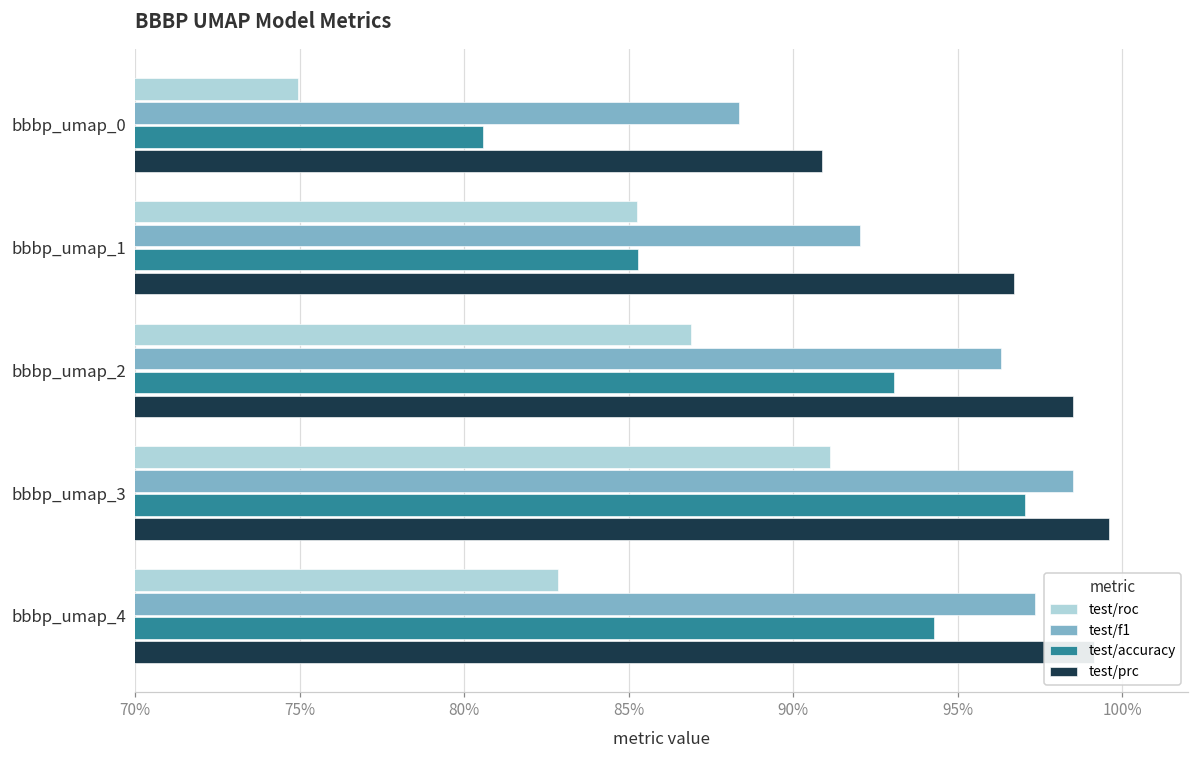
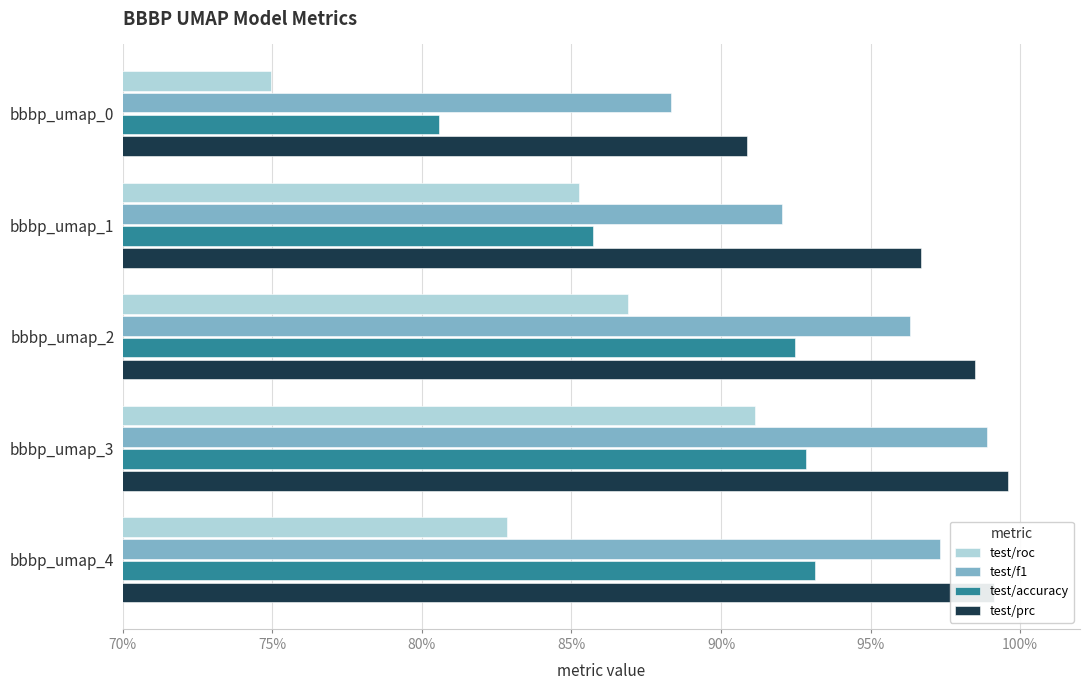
  {
    "test/roc": {
      "bbbp_umap_0": "74.9%",
      "bbbp_umap_1": "85.3%",
      "bbbp_umap_2": "86.9%",
      "bbbp_umap_3": "91.1%",
      "bbbp_umap_4": "82.9%"
    },
    "test/f1": {
      "bbbp_umap_0": "88.3%",
      "bbbp_umap_1": "92.0%",
      "bbbp_umap_2": "96.3%",
-     "bbbp_umap_3": "98.5%",
+     "bbbp_umap_3": "98.9%",
      "bbbp_umap_4": "97.3%"
    },
    "test/accuracy": {
      "bbbp_umap_0": "80.6%",
-     "bbbp_umap_1": "85.3%",
-     "bbbp_umap_2": "93.1%",
-     "bbbp_umap_3": "97.1%",
-     "bbbp_umap_4": "94.3%"
+     "bbbp_umap_1": "85.7%",
+     "bbbp_umap_2": "92.5%",
+     "bbbp_umap_3": "92.8%",
+     "bbbp_umap_4": "93.1%"
    },
    "test/prc": {
      "bbbp_umap_0": "90.9%",
      "bbbp_umap_1": "96.7%",
      "bbbp_umap_2": "98.5%",
      "bbbp_umap_3": "99.6%"
    }
  }
